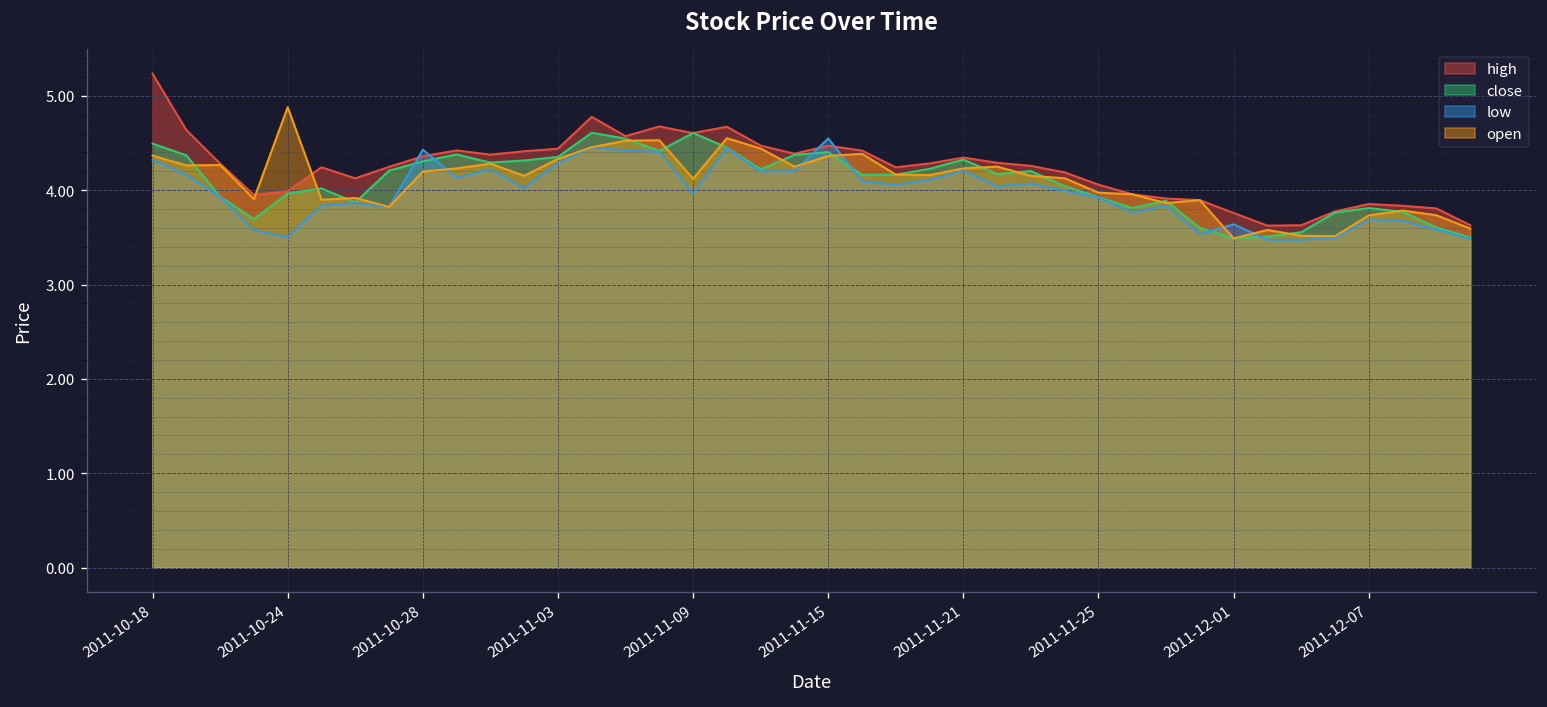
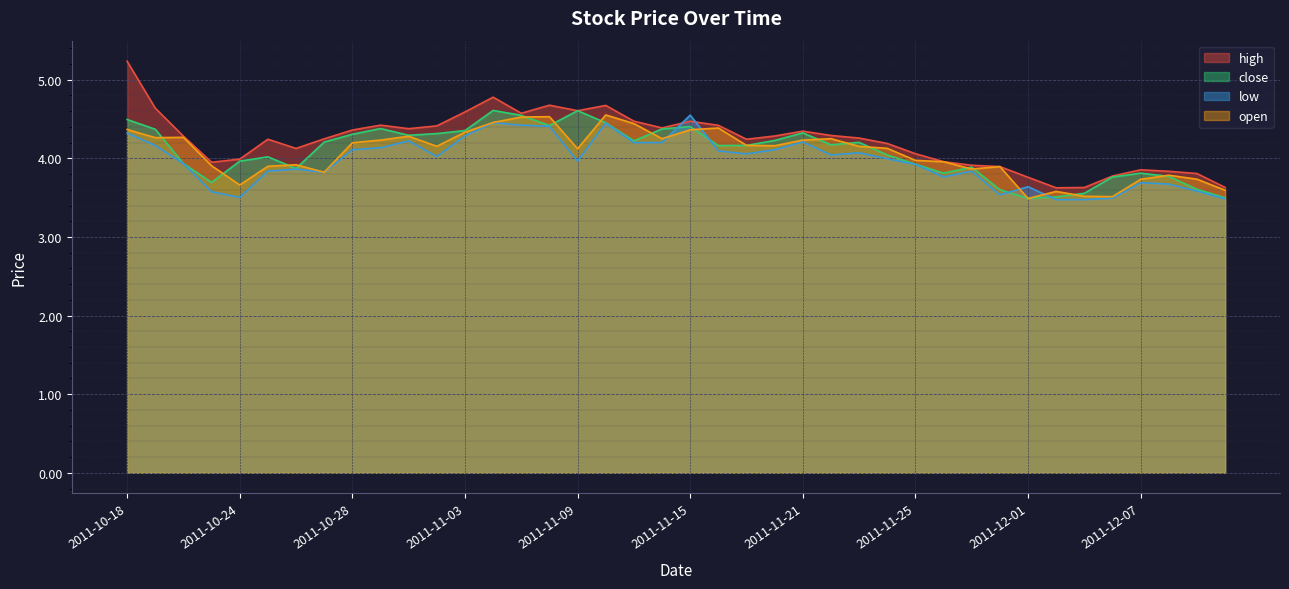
  {
    "high": {
      "2011-10-18": 5.2,
      "2011-10-28": 4.4,
-     "2011-11-03": 4.4,
+     "2011-11-03": 4.6,
      "2011-11-15": 4.5,
      "2011-11-25": 4.1,
      "2011-12-01": 3.8,
      "2011-12-07": 3.9
    },
    "close": {
      "2011-10-18": 4.5,
      "2011-10-28": 4.3,
      "2011-11-15": 4.4,
      "2011-12-07": 3.8
    },
    "low": {
      "2011-10-18": 4.3,
      "2011-10-24": 3.5,
-     "2011-10-28": 4.4,
+     "2011-10-28": 4.1,
      "2011-11-03": 4.3,
      "2011-11-09": 4.0,
      "2011-11-15": 4.5,
      "2011-12-01": 3.6,
      "2011-12-07": 3.7
    },
    "open": {
      "2011-10-18": 4.4,
-     "2011-10-24": 4.9,
+     "2011-10-24": 3.7,
      "2011-10-28": 4.2,
      "2011-11-09": 4.1,
      "2011-11-15": 4.4,
      "2011-11-25": 4.0,
      "2011-12-07": 3.7
    }
  }
